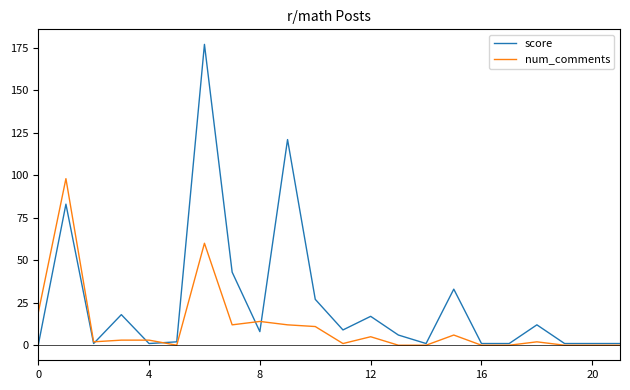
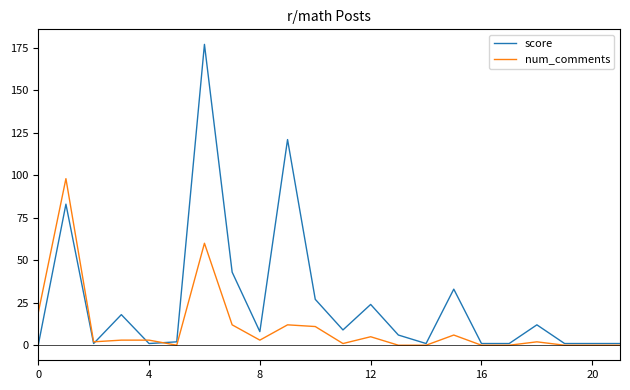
  {
    "score": {
      "0": 0,
      "4": 1,
      "8": 8,
-     "12": 17
+     "12": 24
    },
    "num_comments": {
      "0": 19,
      "4": 3,
-     "8": 14,
+     "8": 3,
      "12": 5
    }
  }
